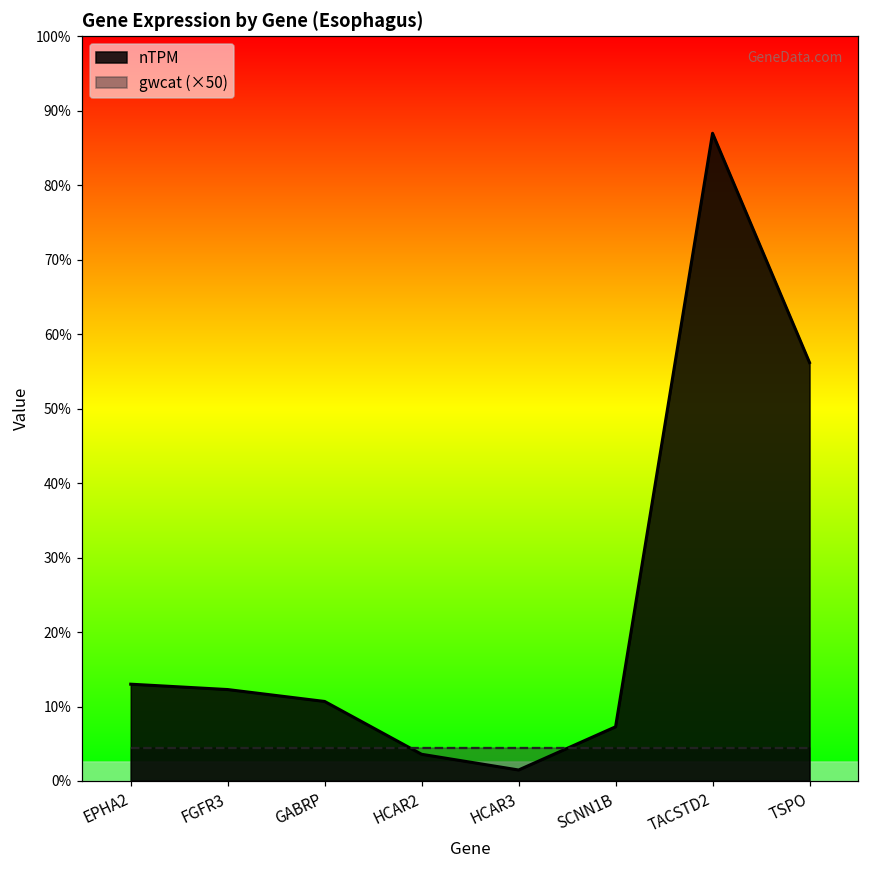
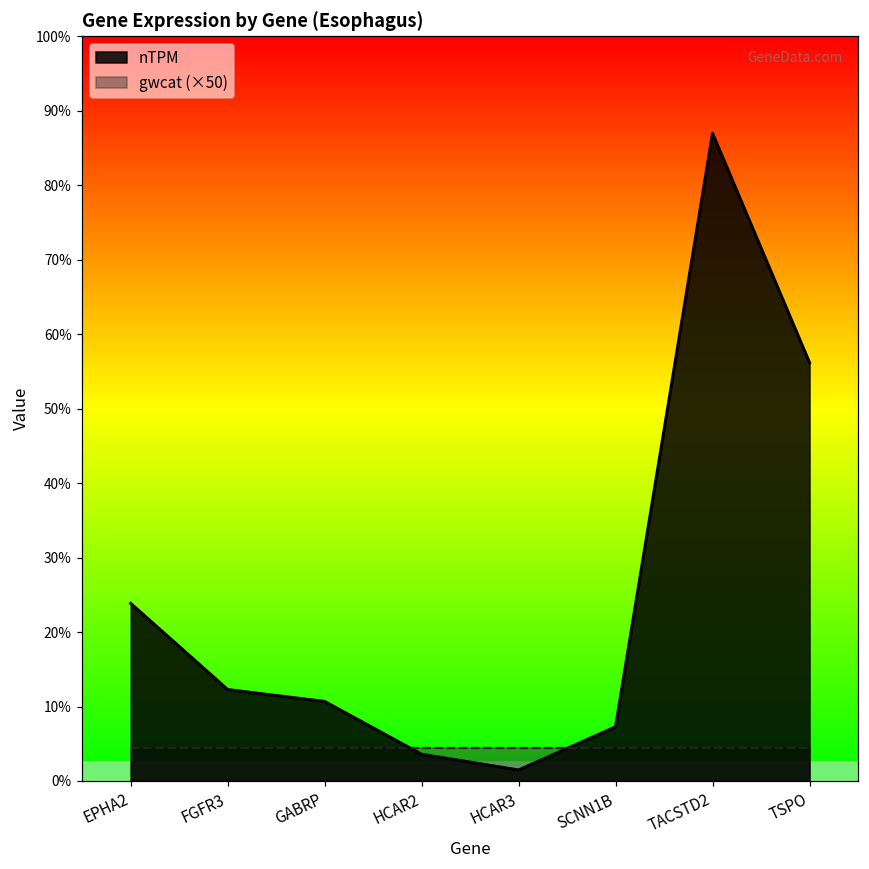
  {
    "nTPM": {
-     "EPHA2": "13%",
+     "EPHA2": "24%",
      "FGFR3": "12%",
      "GABRP": "11%",
      "HCAR2": "4%",
      "SCNN1B": "7%",
      "TACSTD2": "87%",
      "TSPO": "56%"
    },
    "gwcat (×50)": {
      "EPHA2": "4%",
      "FGFR3": "4%",
      "GABRP": "4%",
      "HCAR2": "4%",
      "HCAR3": "4%",
      "SCNN1B": "4%",
      "TACSTD2": "4%",
      "TSPO": "4%"
    }
  }
